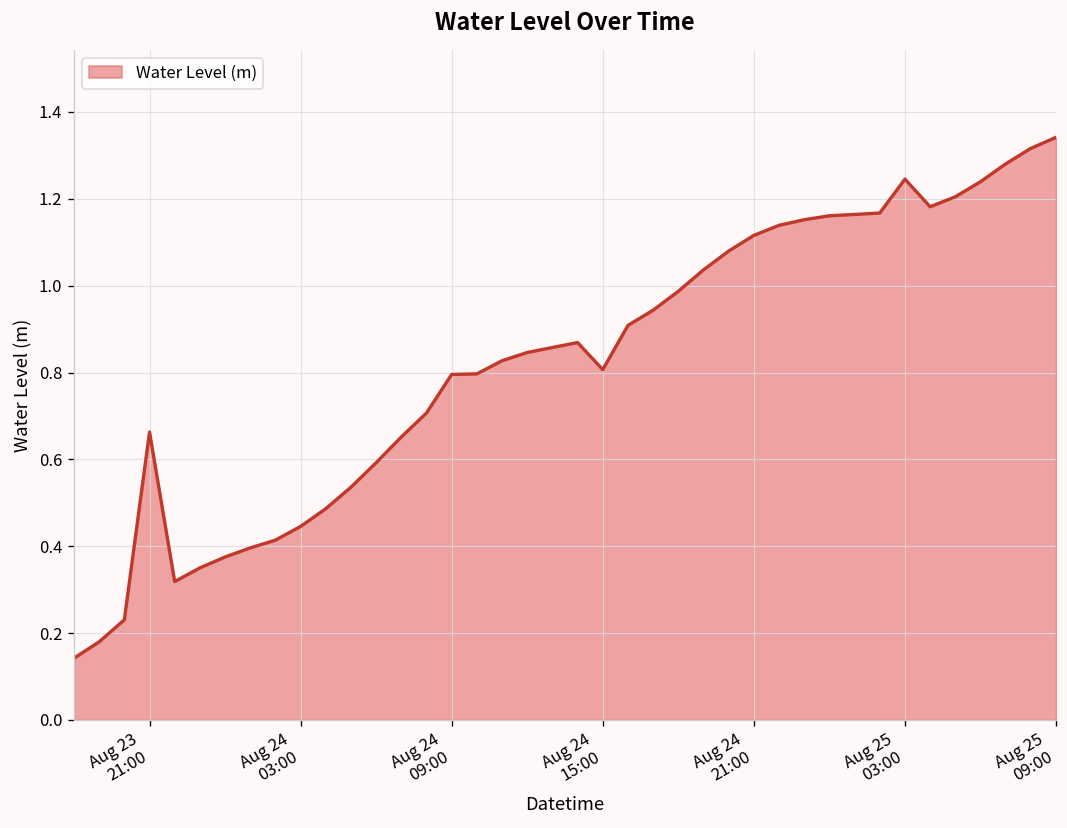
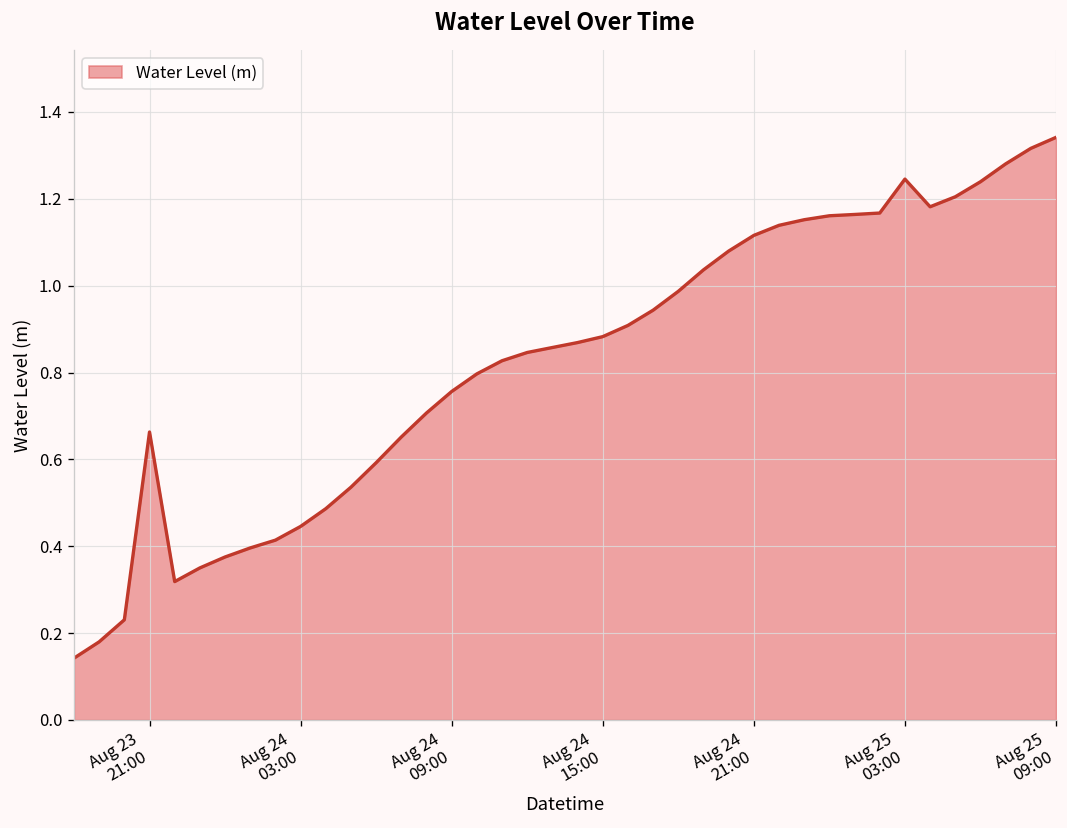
  {
    "Aug 23 21:00": 0.66,
    "Aug 24 03:00": 0.45,
-   "Aug 24 09:00": 0.80,
-   "Aug 24 15:00": 0.81,
+   "Aug 24 09:00": 0.76,
+   "Aug 24 15:00": 0.88,
    "Aug 24 21:00": 1.12,
    "Aug 25 03:00": 1.25,
    "Aug 25 09:00": 1.34
  }
